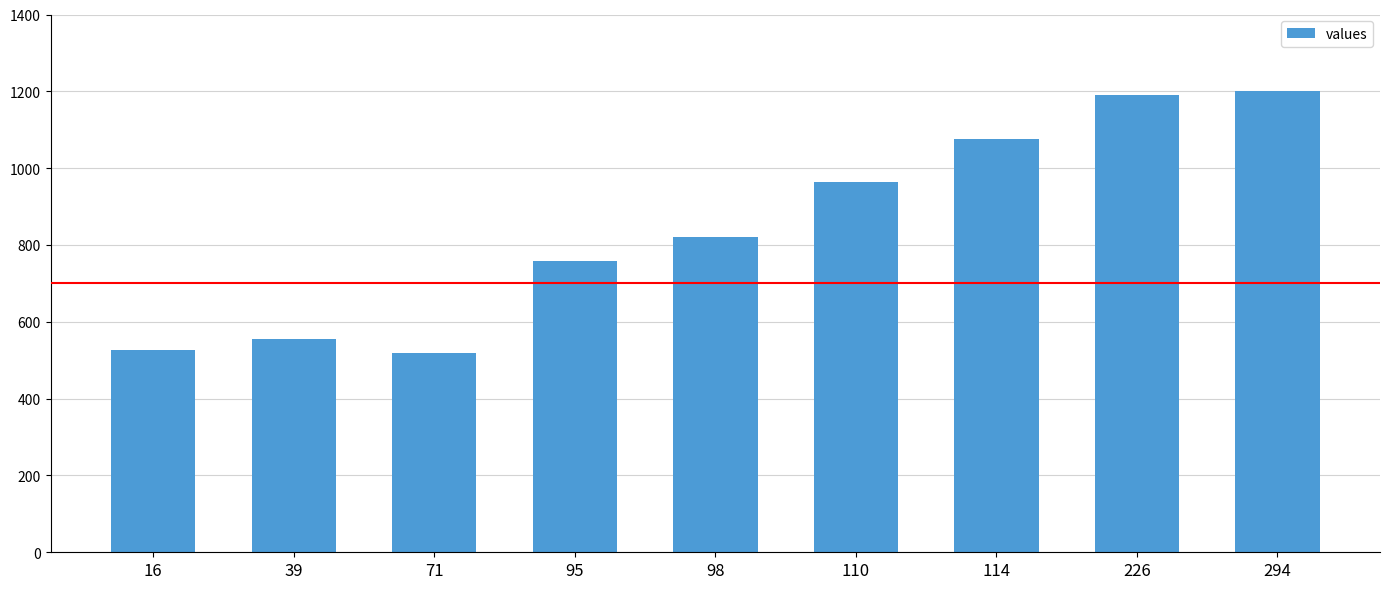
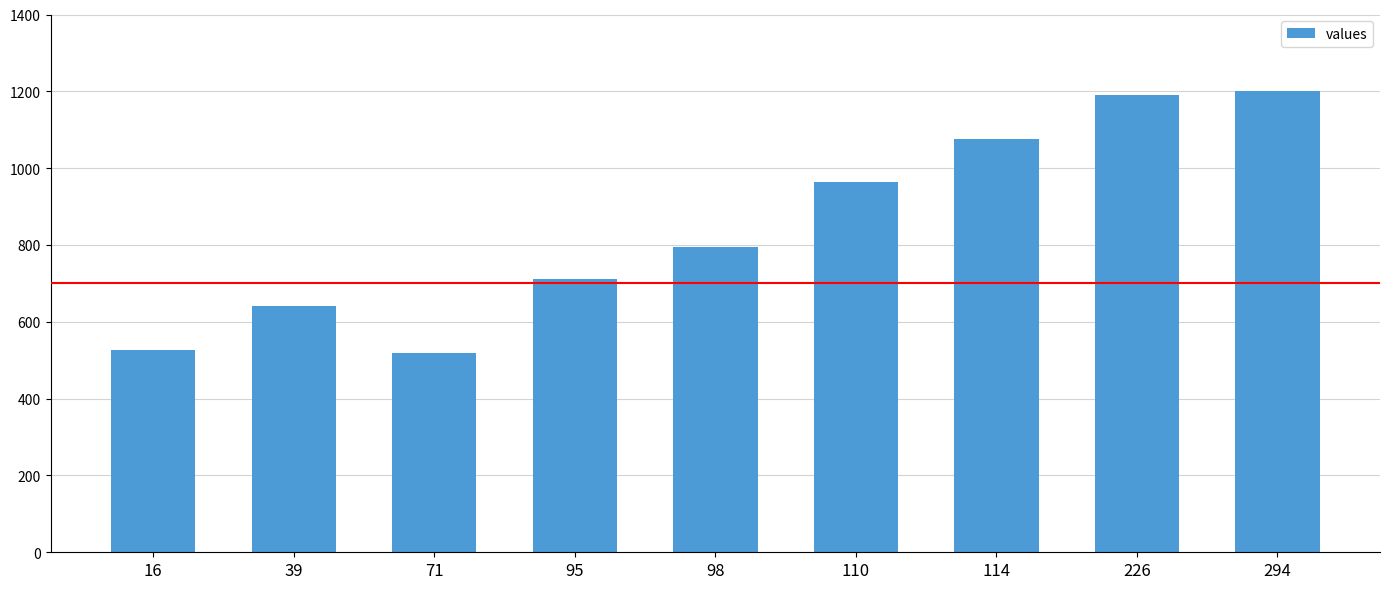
  {
    "16": 530,
-   "39": 560,
+   "39": 640,
    "71": 520,
-   "95": 760,
-   "98": 820,
+   "95": 710,
+   "98": 800,
    "110": 960,
    "114": 1080,
    "226": 1190,
    "294": 1200
  }
